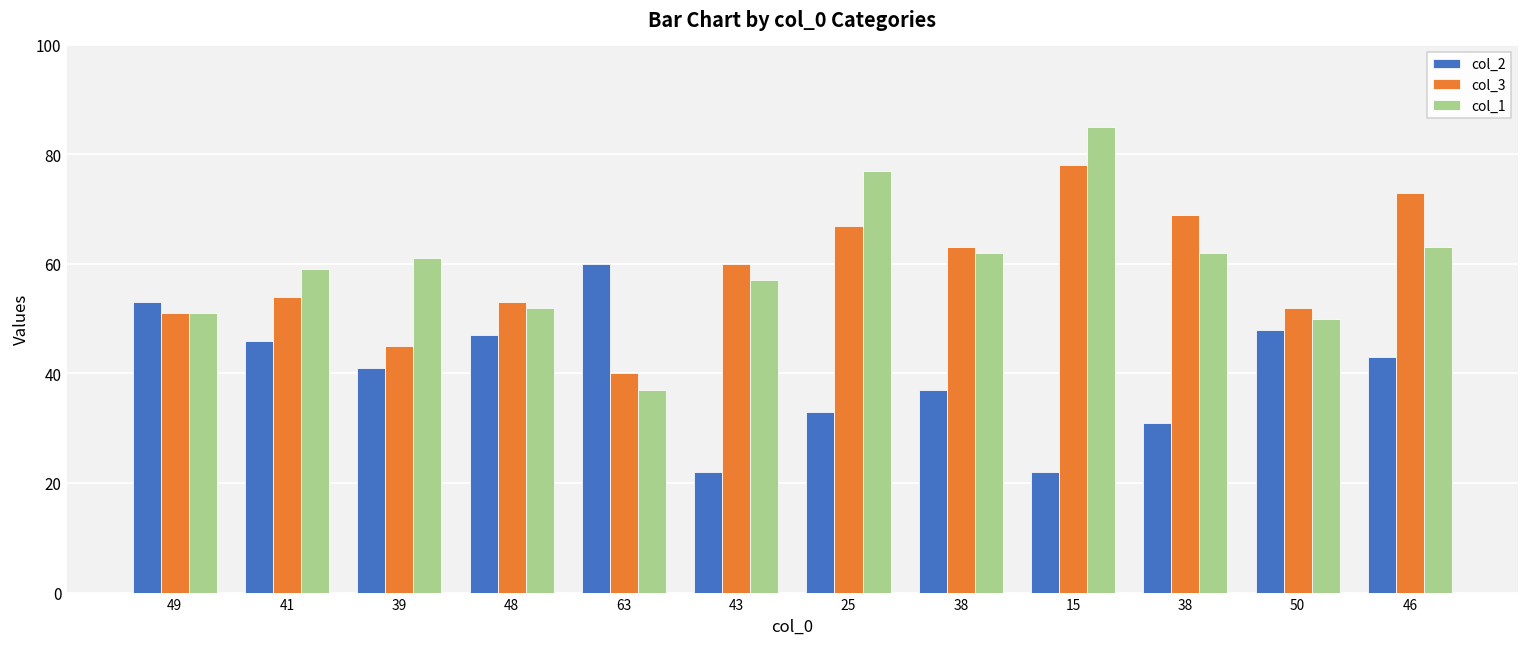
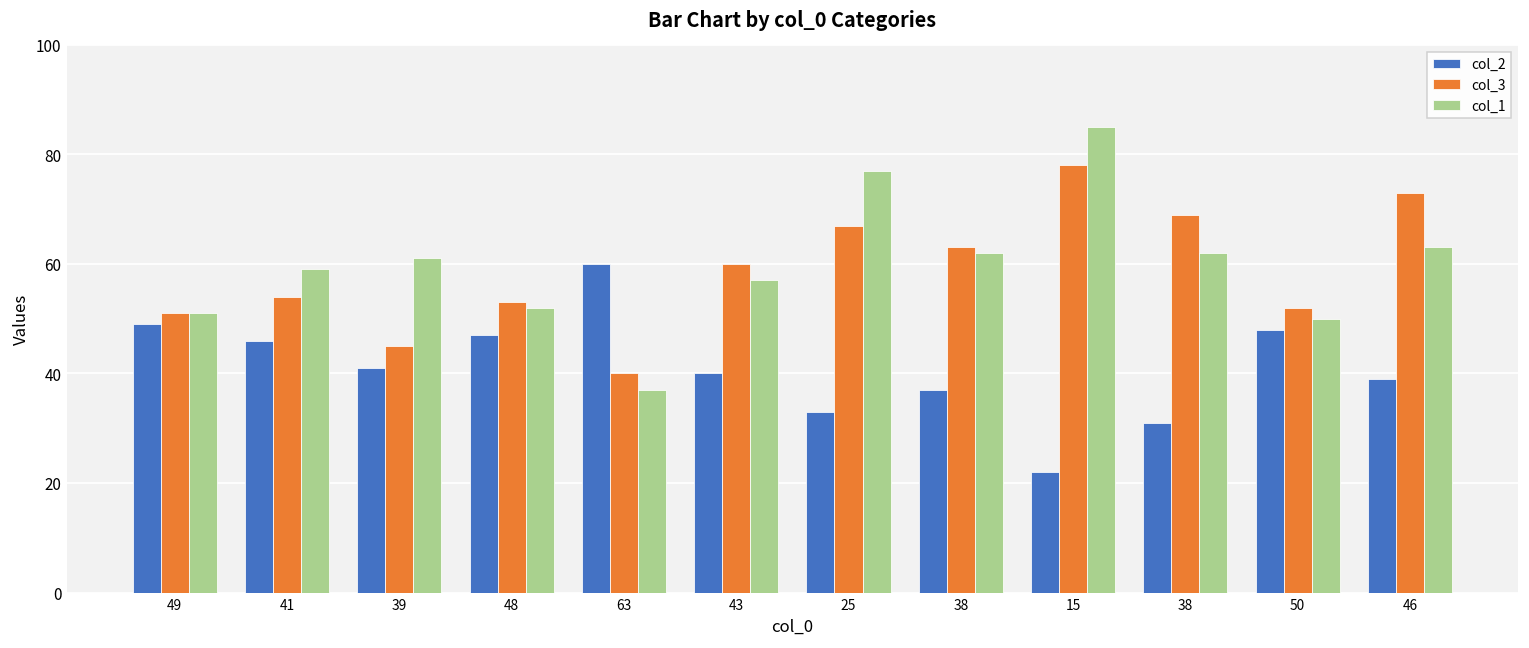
  {
    "col_2": {
-     "49": 53,
+     "49": 49,
      "41": 46,
      "39": 41,
      "48": 47,
      "63": 60,
-     "43": 22,
+     "43": 40,
      "25": 33,
      "15": 22,
      "50": 48,
-     "46": 43
+     "46": 39
    },
    "col_3": {
      "49": 51,
      "41": 54,
      "39": 45,
      "48": 53,
      "63": 40,
      "43": 60,
      "25": 67,
      "15": 78,
      "50": 52,
      "46": 73
    },
    "col_1": {
      "49": 51,
      "41": 59,
      "39": 61,
      "48": 52,
      "63": 37,
      "43": 57,
      "25": 77,
      "15": 85,
      "50": 50,
      "46": 63
    }
  }
